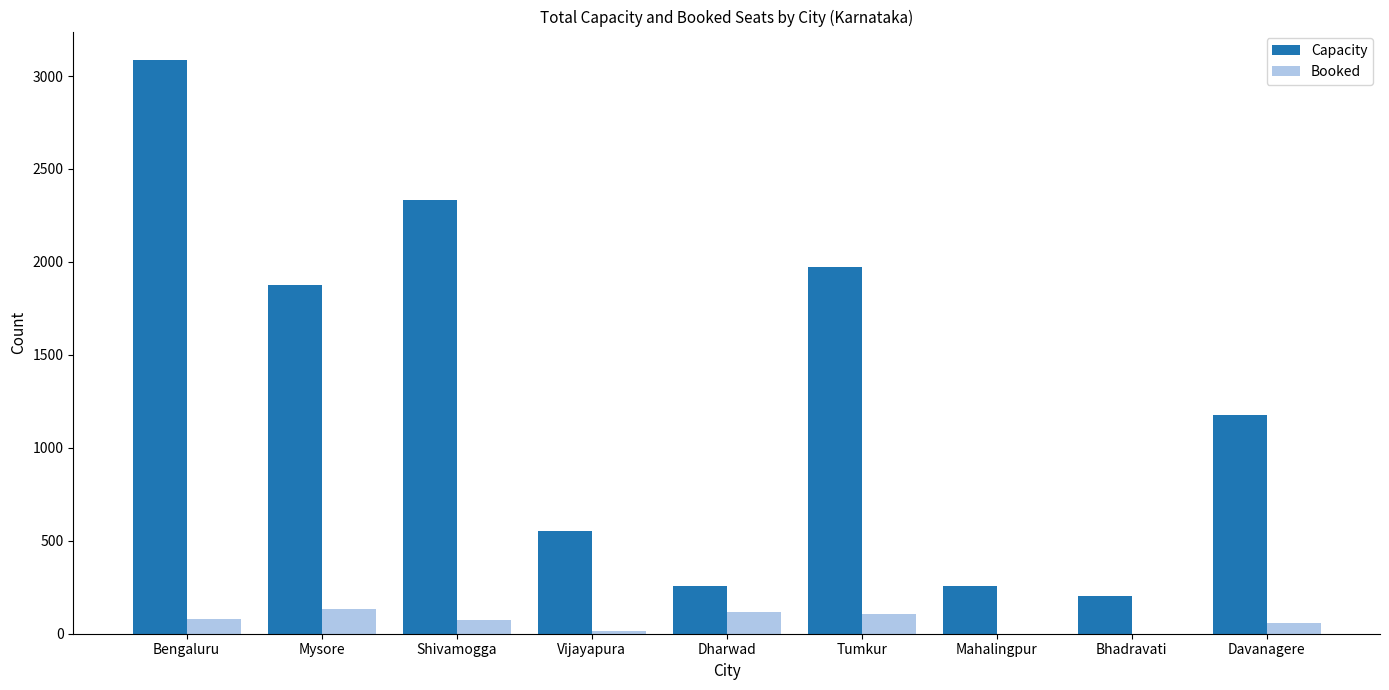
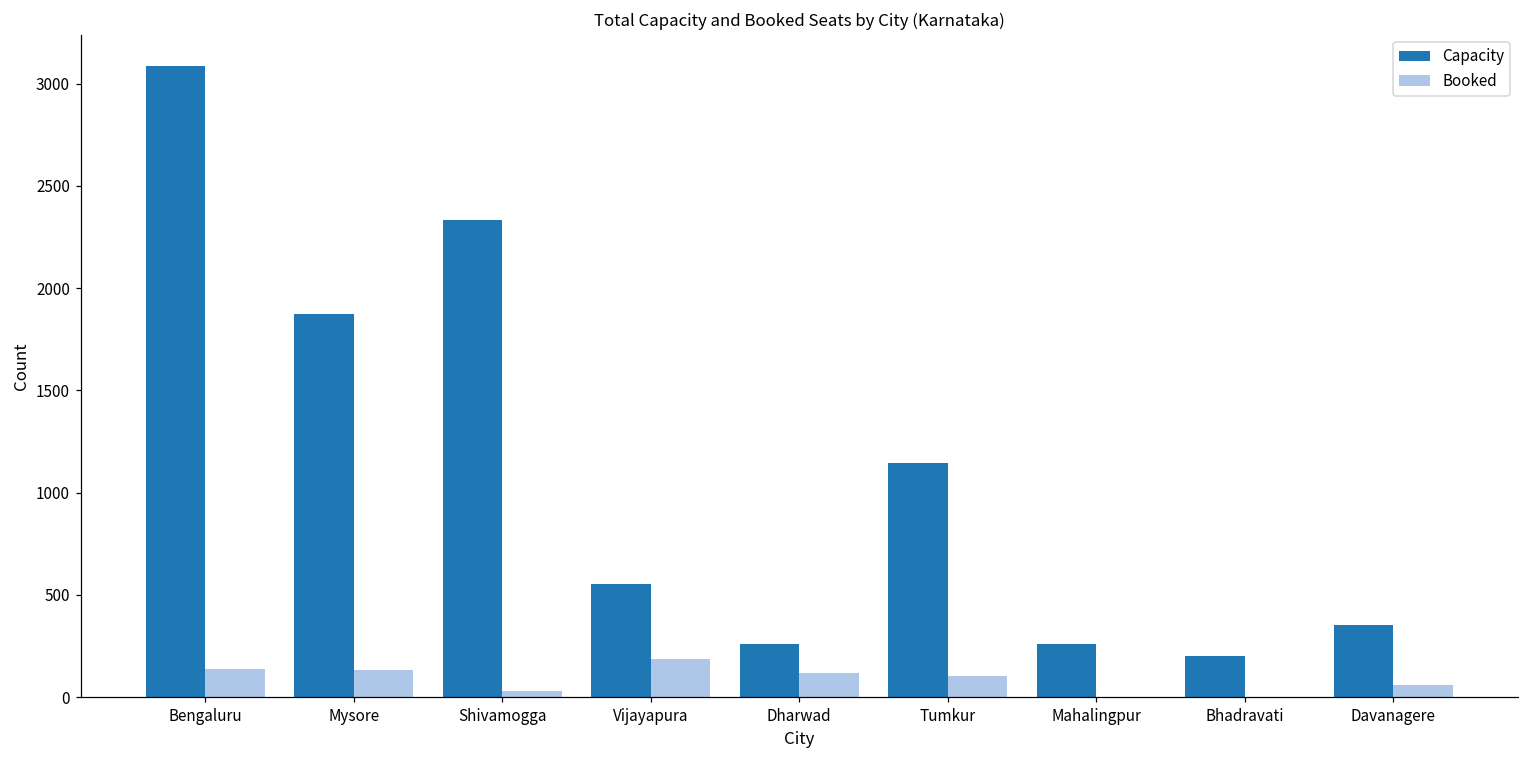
  {
    "Capacity": {
      "Bengaluru": 3090,
      "Mysore": 1870,
      "Shivamogga": 2330,
      "Vijayapura": 550,
      "Dharwad": 260,
-     "Tumkur": 1980,
+     "Tumkur": 1140,
      "Mahalingpur": 260,
      "Bhadravati": 200,
-     "Davanagere": 1170
+     "Davanagere": 350
    },
    "Booked": {
-     "Bengaluru": 80,
+     "Bengaluru": 140,
      "Mysore": 130,
-     "Shivamogga": 70,
-     "Vijayapura": 20,
+     "Shivamogga": 30,
+     "Vijayapura": 190,
      "Dharwad": 120,
      "Tumkur": 110,
      "Mahalingpur": 0,
      "Bhadravati": 0,
      "Davanagere": 60
    }
  }
